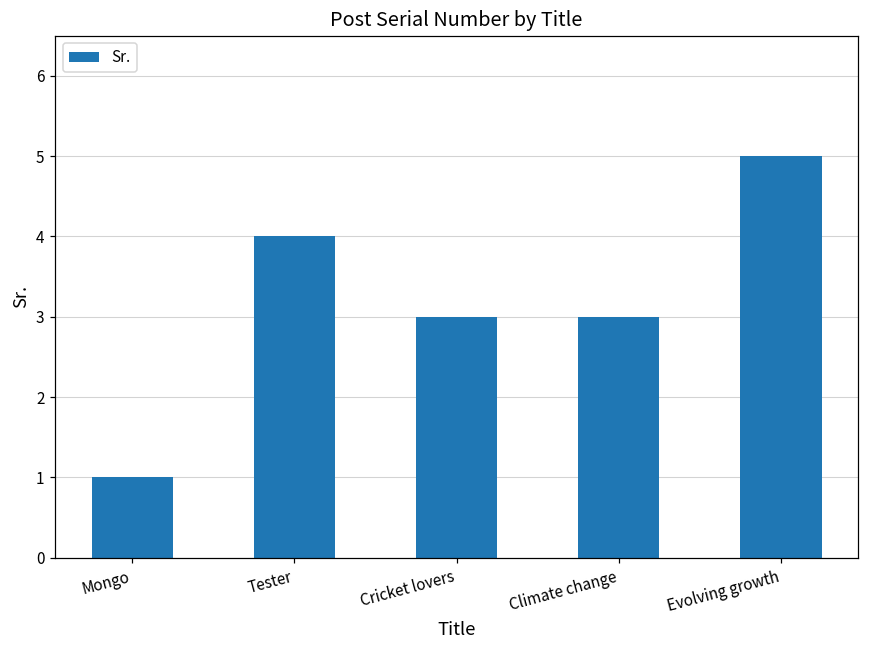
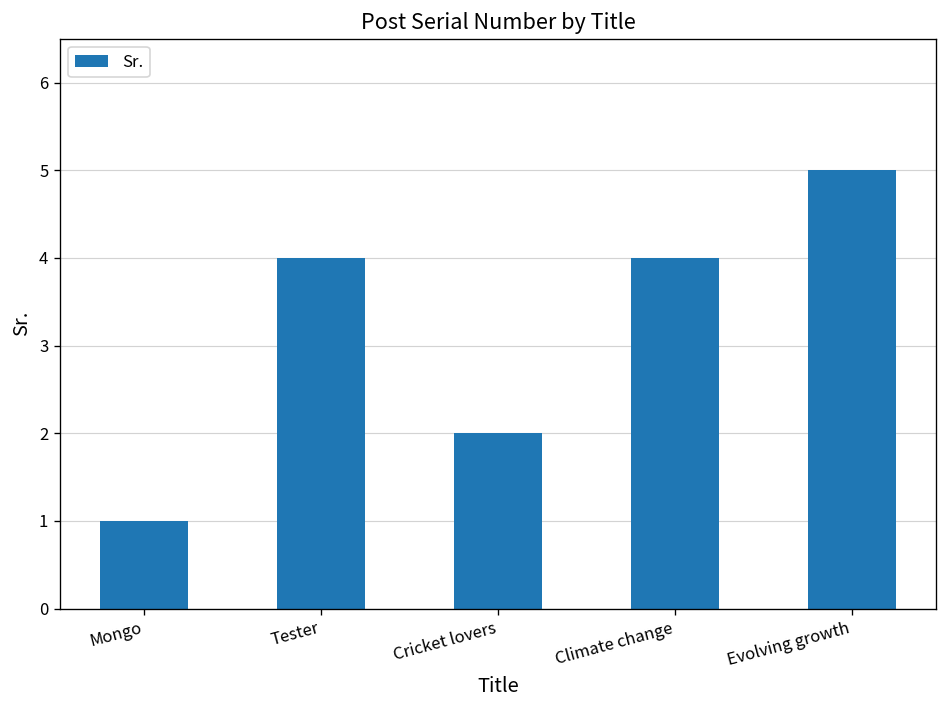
  {
    "Mongo": 1,
    "Tester": 4,
-   "Cricket lovers": 3,
-   "Climate change": 3,
+   "Cricket lovers": 2,
+   "Climate change": 4,
    "Evolving growth": 5
  }
